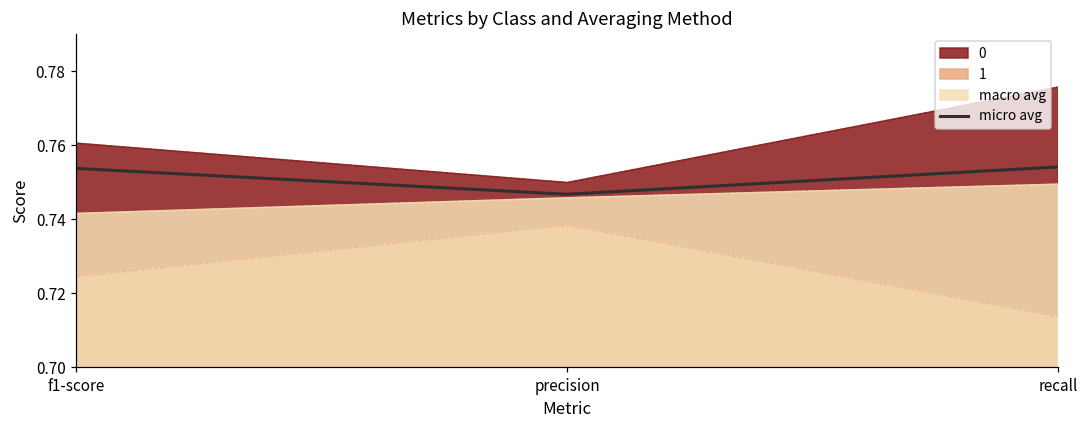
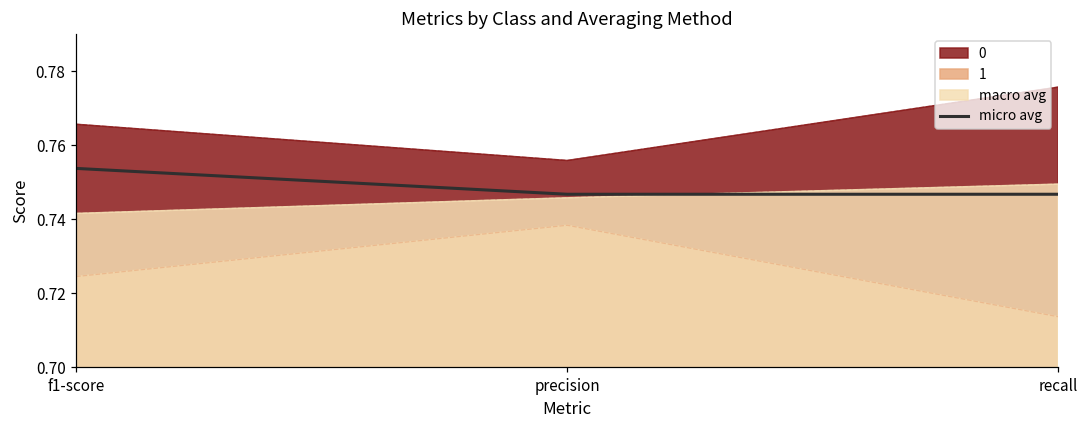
  {
    "0": {
-     "f1-score": 0.761,
-     "precision": 0.750,
+     "f1-score": 0.766,
+     "precision": 0.756,
      "recall": 0.776
    },
    "1": {
      "f1-score": 0.725,
      "precision": 0.738,
      "recall": 0.714
    },
    "macro avg": {
      "f1-score": 0.742,
      "precision": 0.746,
      "recall": 0.750
    },
    "micro avg": {
      "f1-score": 0.754,
      "precision": 0.747,
-     "recall": 0.754
+     "recall": 0.747
    }
  }
